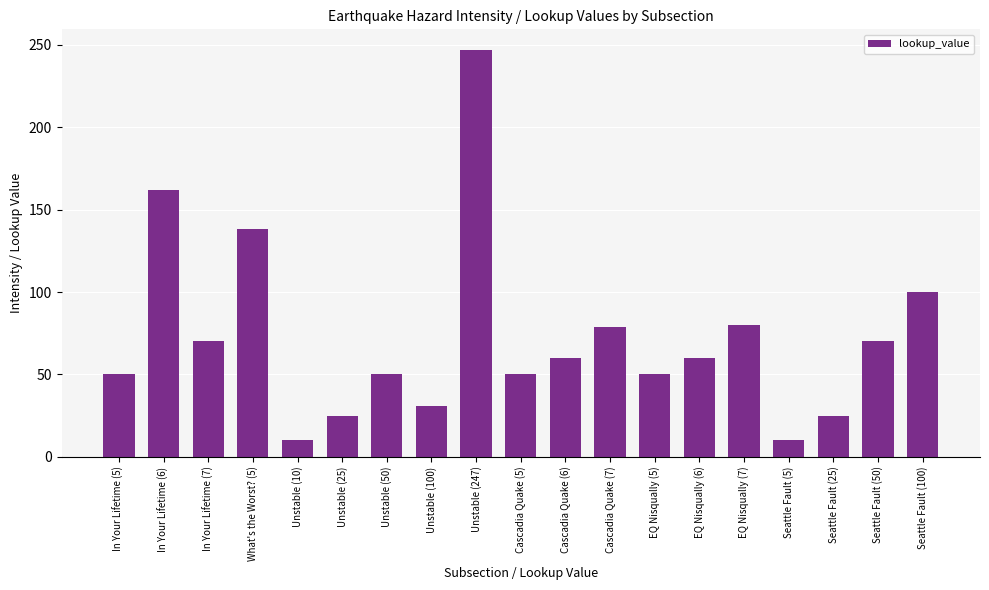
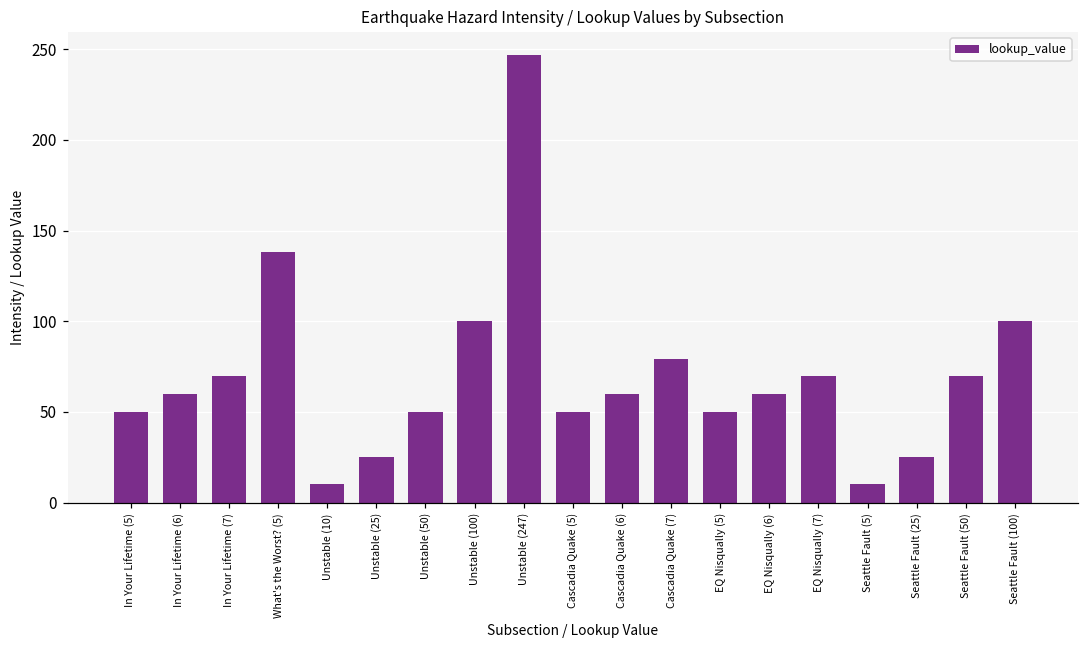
  {
    "In Your Lifetime (5)": 50,
-   "In Your Lifetime (6)": 162,
+   "In Your Lifetime (6)": 60,
    "In Your Lifetime (7)": 70,
    "What's the Worst? (5)": 138,
    "Unstable (10)": 10,
    "Unstable (25)": 25,
    "Unstable (50)": 50,
-   "Unstable (100)": 31,
+   "Unstable (100)": 100,
    "Unstable (247)": 247,
    "Cascadia Quake (5)": 50,
    "Cascadia Quake (6)": 60,
    "Cascadia Quake (7)": 79,
    "EQ Nisqually (5)": 50,
    "EQ Nisqually (6)": 60,
-   "EQ Nisqually (7)": 80,
+   "EQ Nisqually (7)": 70,
    "Seattle Fault (5)": 10,
    "Seattle Fault (25)": 25,
    "Seattle Fault (50)": 70,
    "Seattle Fault (100)": 100
  }
